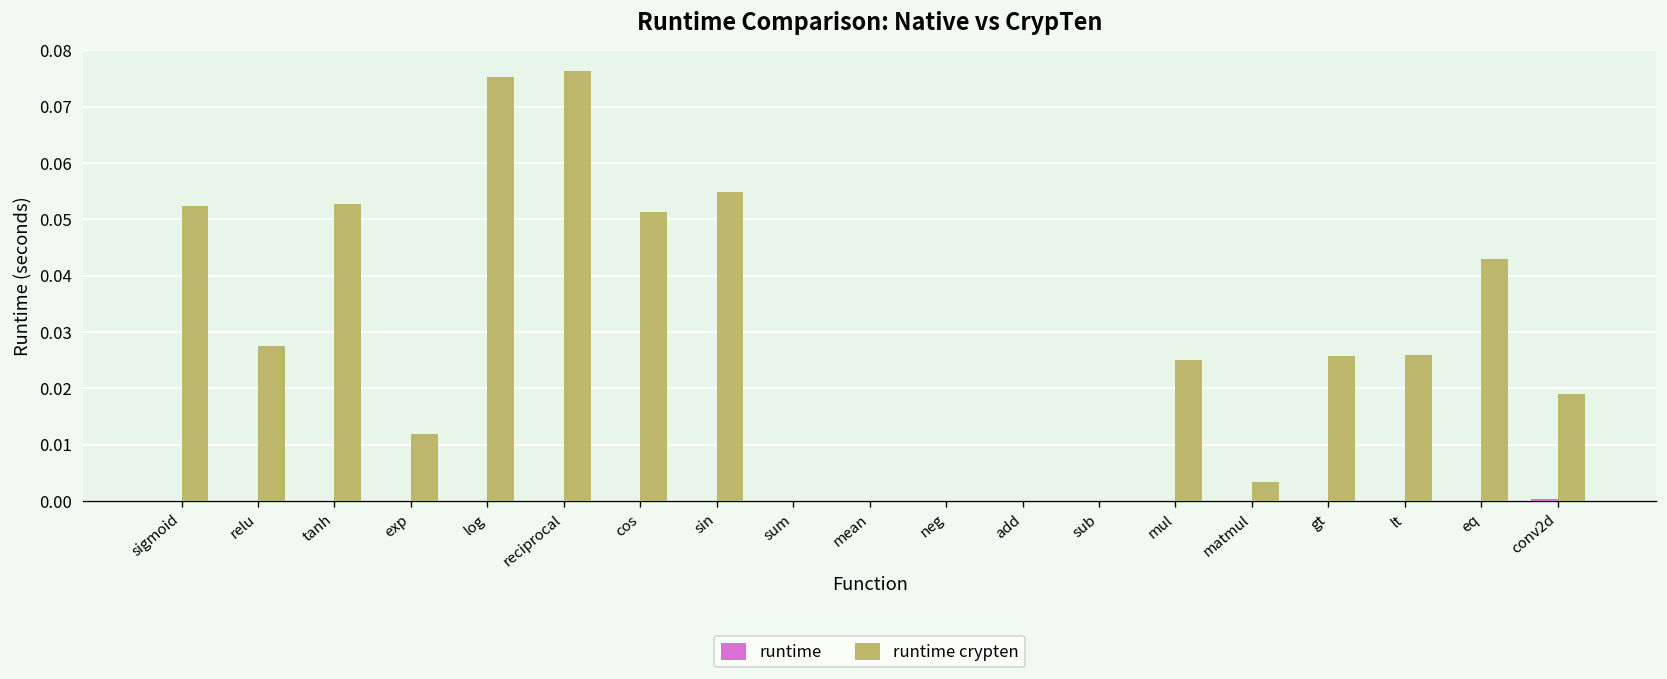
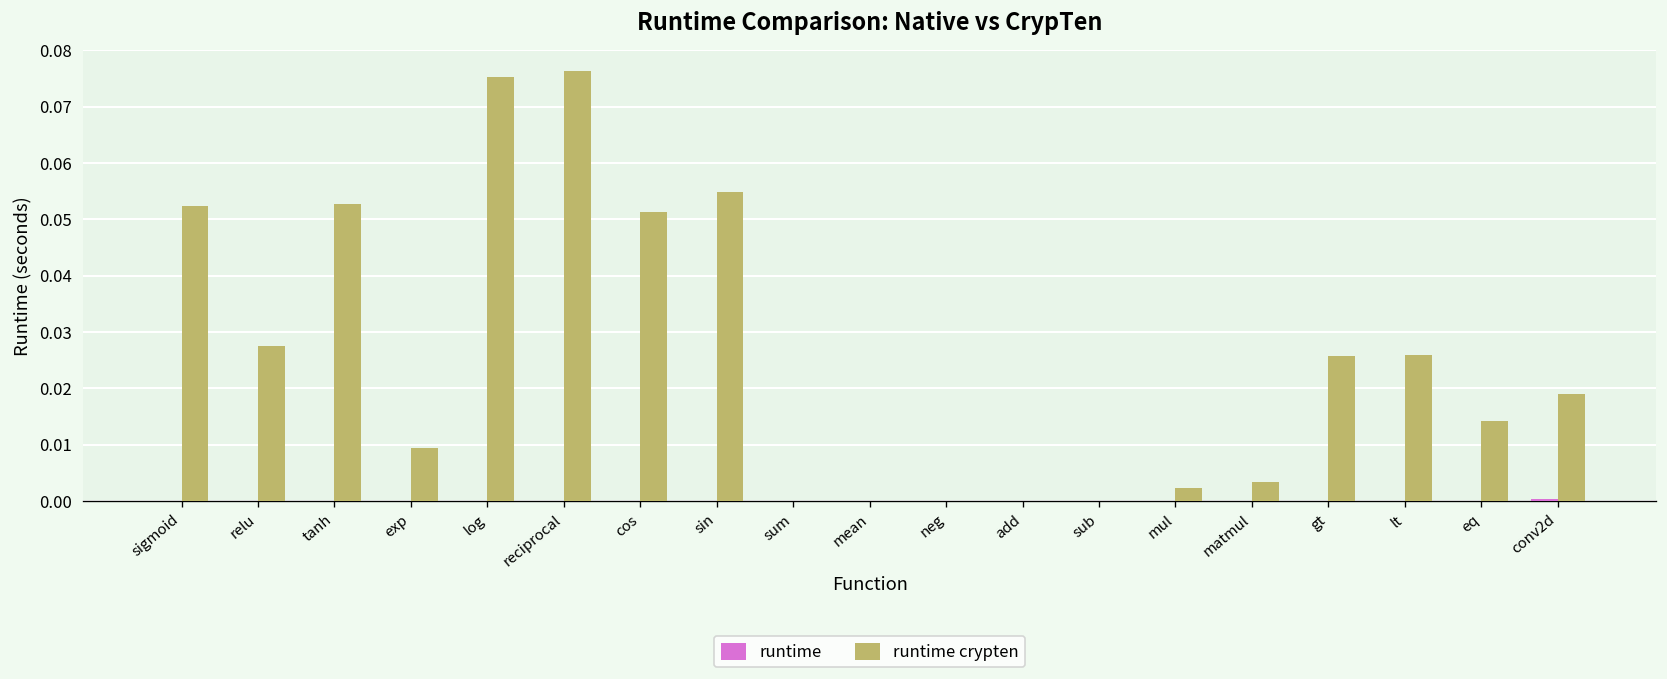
  {
    "runtime crypten": {
      "sigmoid": 0.052,
      "relu": 0.028,
      "tanh": 0.053,
-     "exp": 0.012,
+     "exp": 0.009,
      "log": 0.075,
      "reciprocal": 0.076,
      "cos": 0.051,
      "sin": 0.055,
-     "mul": 0.025,
+     "mul": 0.002,
      "matmul": 0.003,
      "gt": 0.026,
      "lt": 0.026,
-     "eq": 0.043,
+     "eq": 0.014,
      "conv2d": 0.019
    }
  }
